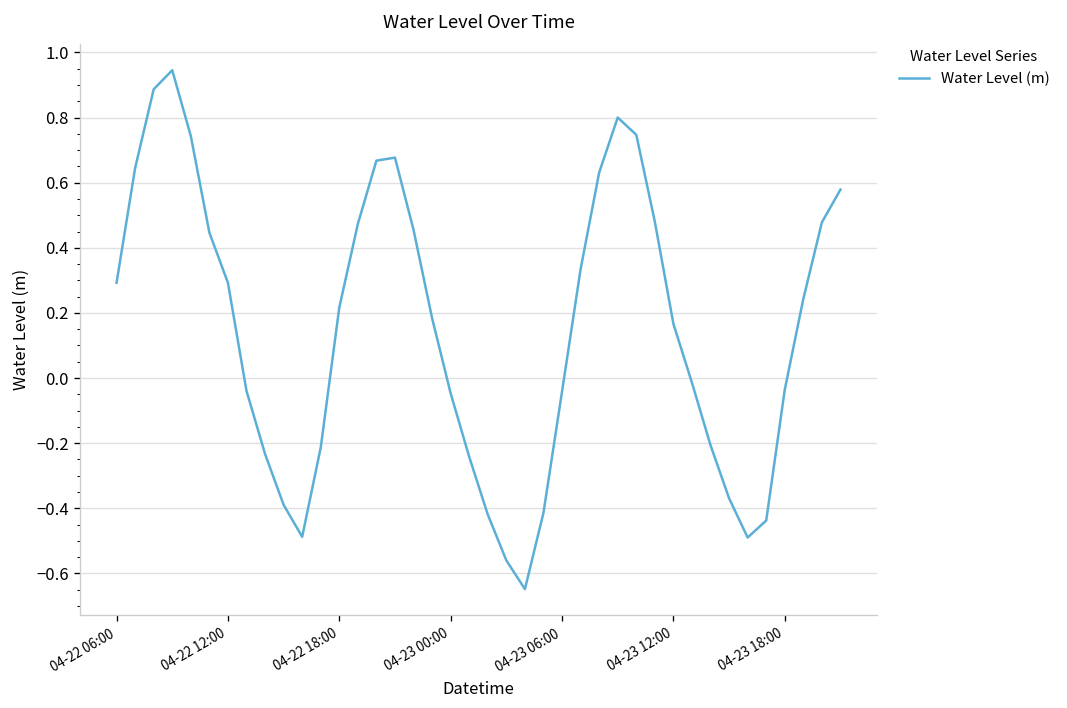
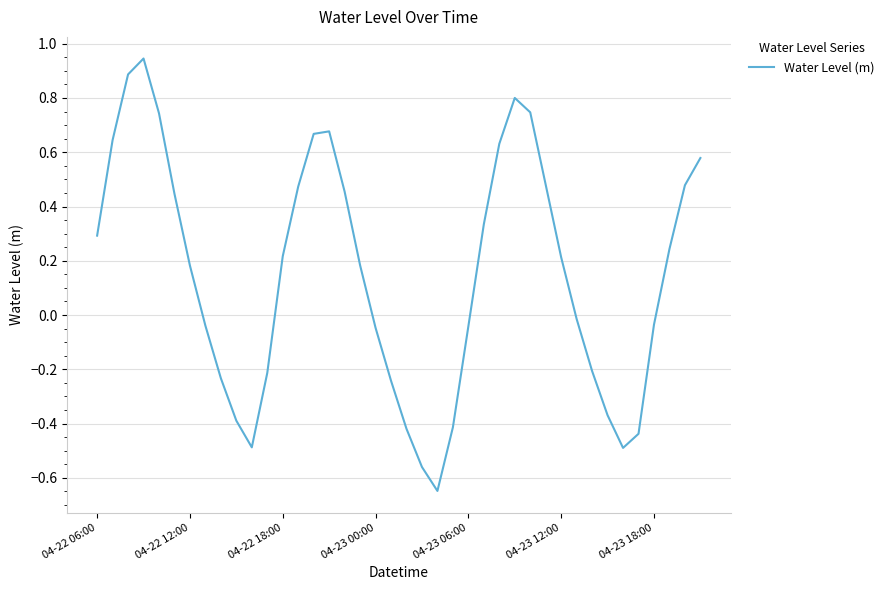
  {
    "04-22 06:00": 0.29,
-   "04-22 12:00": 0.29,
+   "04-22 12:00": 0.18,
    "04-22 18:00": 0.22,
    "04-23 00:00": -0.05,
    "04-23 06:00": -0.04,
-   "04-23 12:00": 0.17,
+   "04-23 12:00": 0.21,
    "04-23 18:00": -0.04
  }
